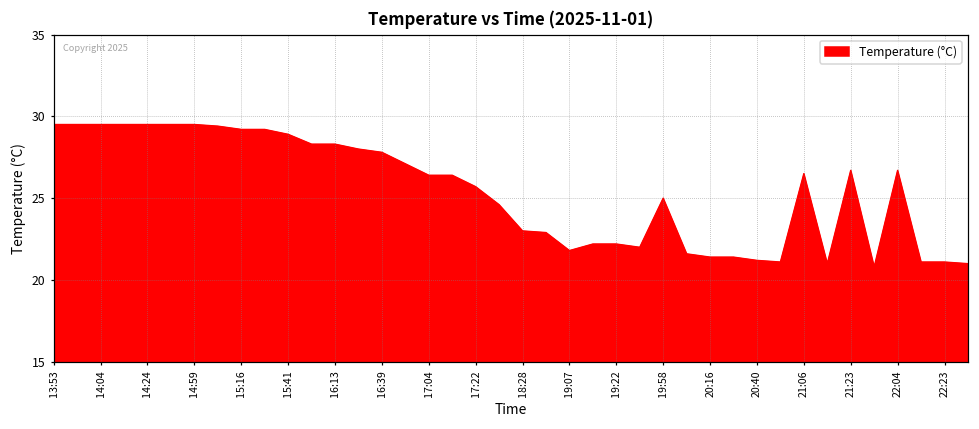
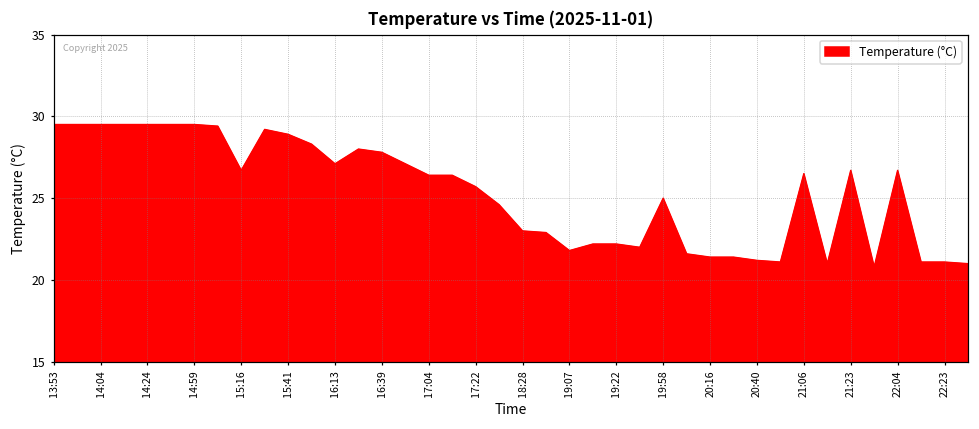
  {
    "13:53": 29.5,
    "14:04": 29.5,
    "14:24": 29.5,
    "14:59": 29.5,
-   "15:16": 29.2,
+   "15:16": 26.7,
    "15:41": 28.9,
-   "16:13": 28.3,
+   "16:13": 27.1,
    "16:39": 27.8,
    "17:04": 26.4,
    "17:22": 25.7,
    "18:28": 23.0,
    "19:07": 21.8,
    "19:22": 22.2,
    "19:58": 25.0,
    "20:16": 21.4,
    "20:40": 21.2,
    "21:06": 26.5,
    "21:23": 26.7,
    "22:04": 26.7,
    "22:23": 21.1
  }
